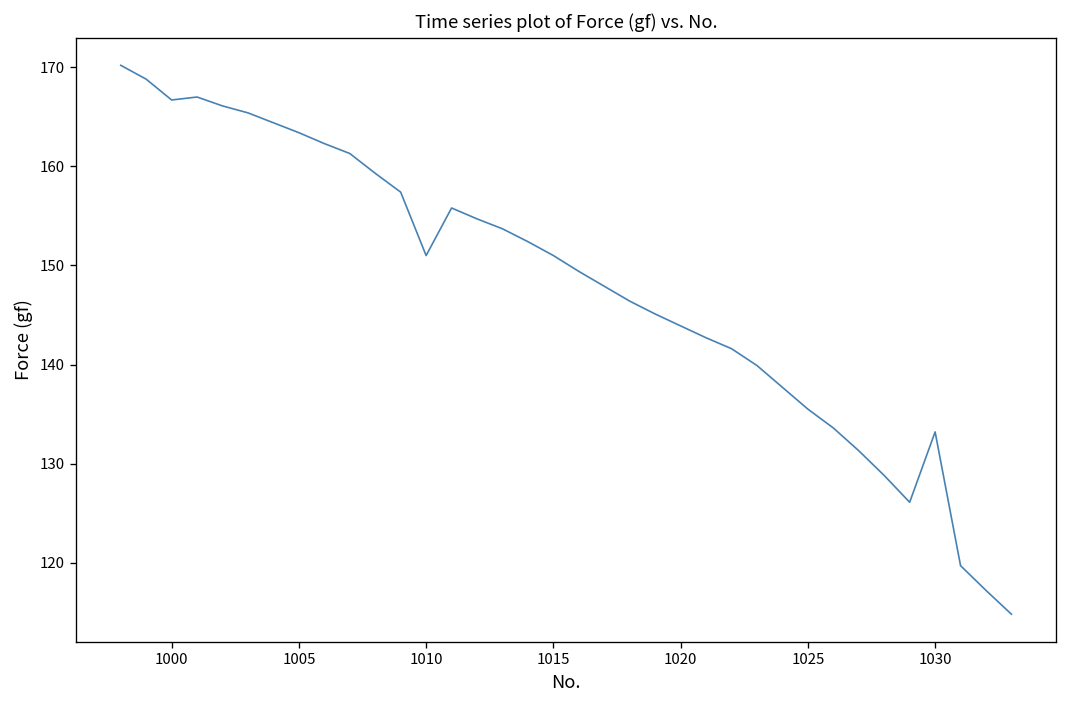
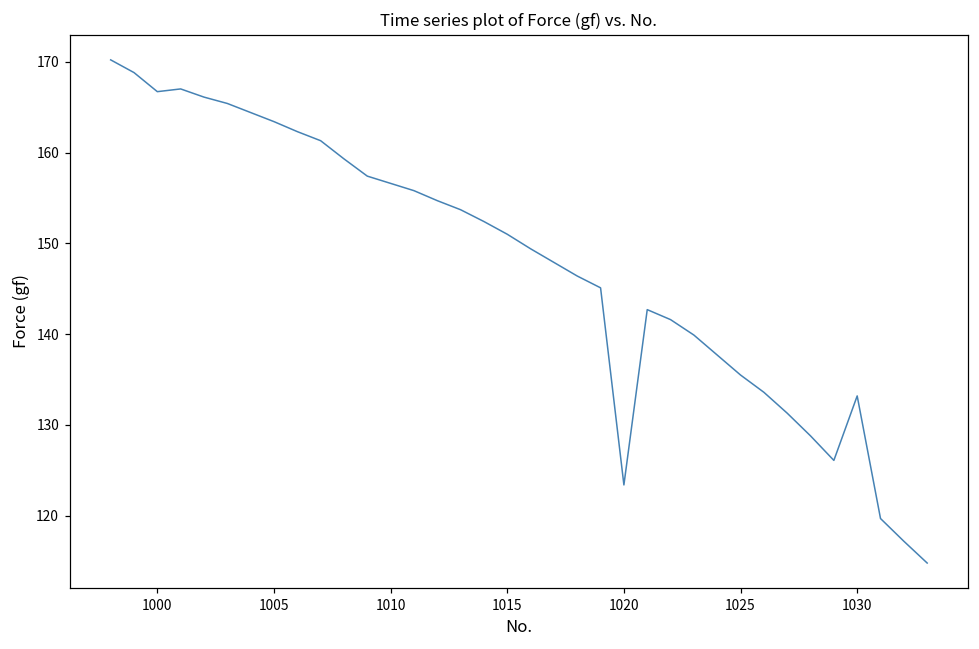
  {
    "1000": 167,
    "1005": 163,
-   "1010": 151,
+   "1010": 157,
    "1015": 151,
-   "1020": 144,
+   "1020": 123,
    "1025": 136,
    "1030": 133
  }
